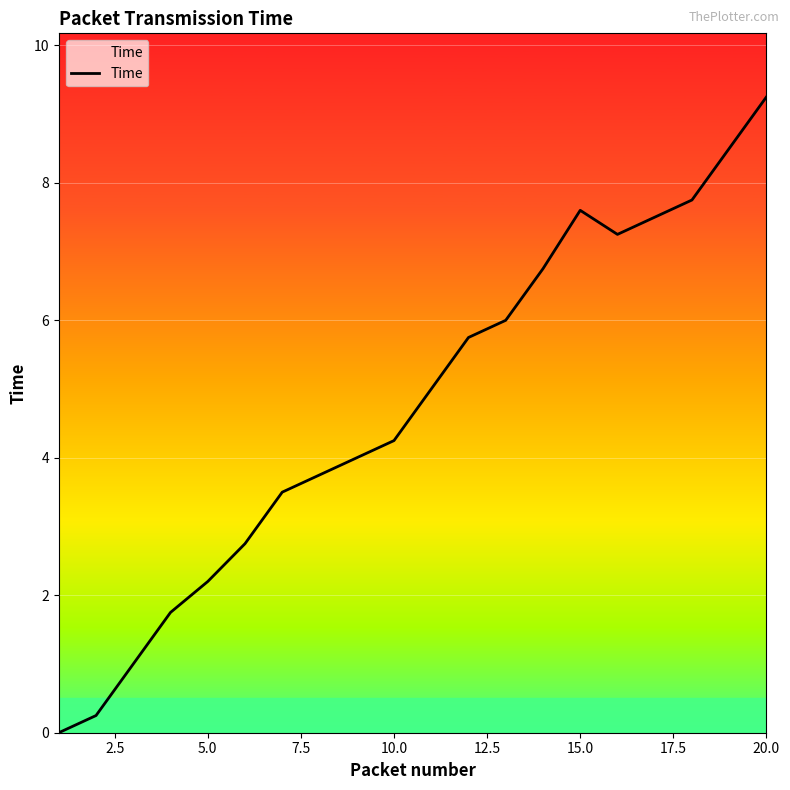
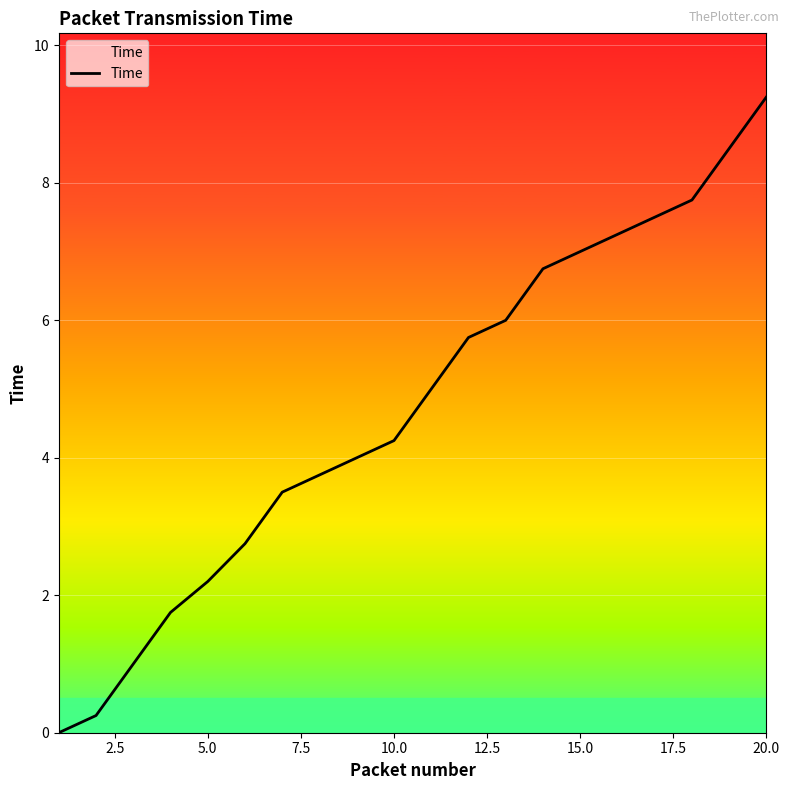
  {
    "5.0": 2.2,
    "10.0": 4.3,
-   "15.0": 7.6,
+   "15.0": 7.0,
    "20.0": 9.3
  }
